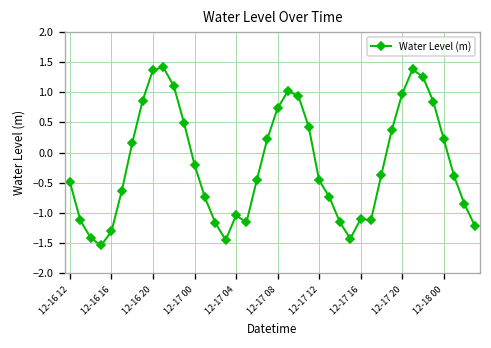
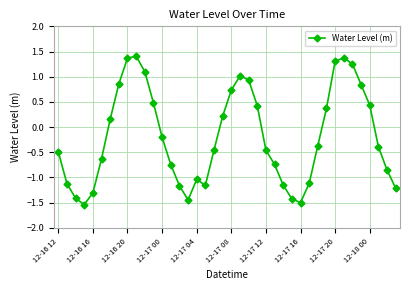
  {
    "12-16 12": -0.5,
    "12-16 16": -1.3,
    "12-16 20": 1.4,
    "12-17 00": -0.2,
    "12-17 04": -1.0,
    "12-17 08": 0.7,
    "12-17 12": -0.5,
-   "12-17 16": -1.1,
-   "12-17 20": 1.0,
-   "12-18 00": 0.2
+   "12-17 16": -1.5,
+   "12-17 20": 1.3,
+   "12-18 00": 0.4
  }
